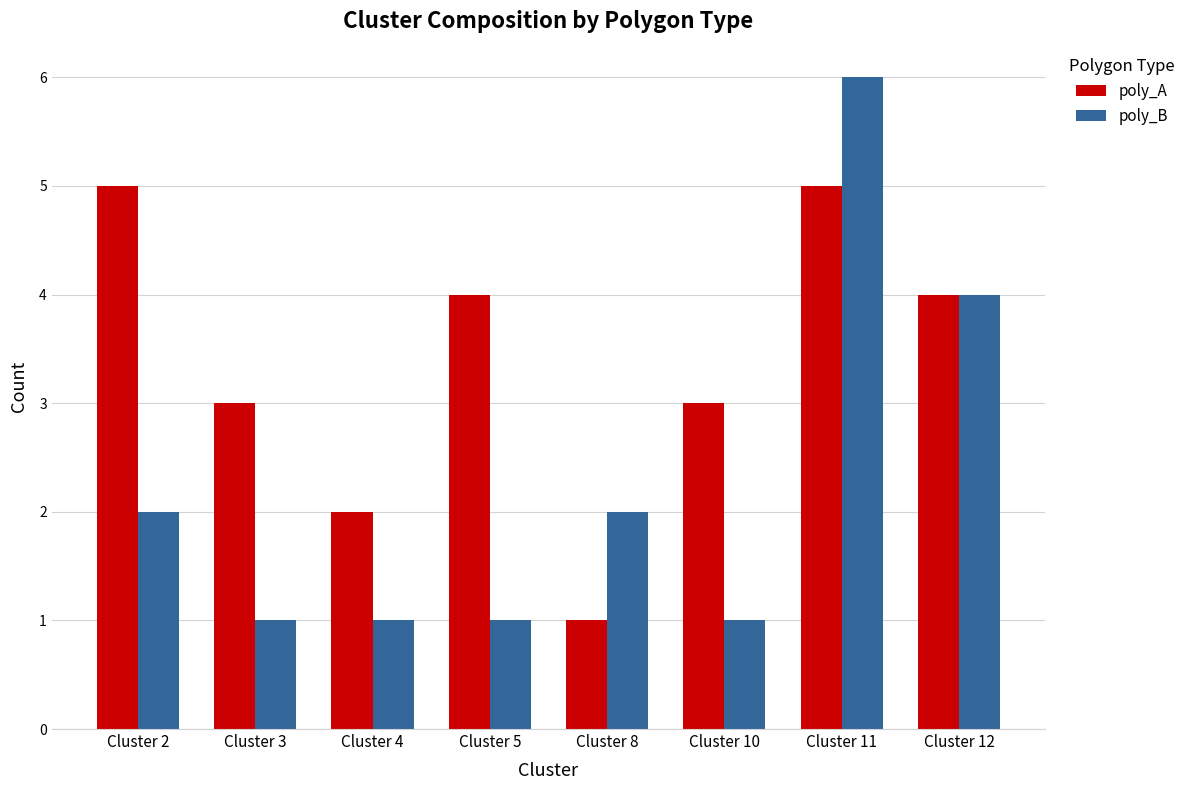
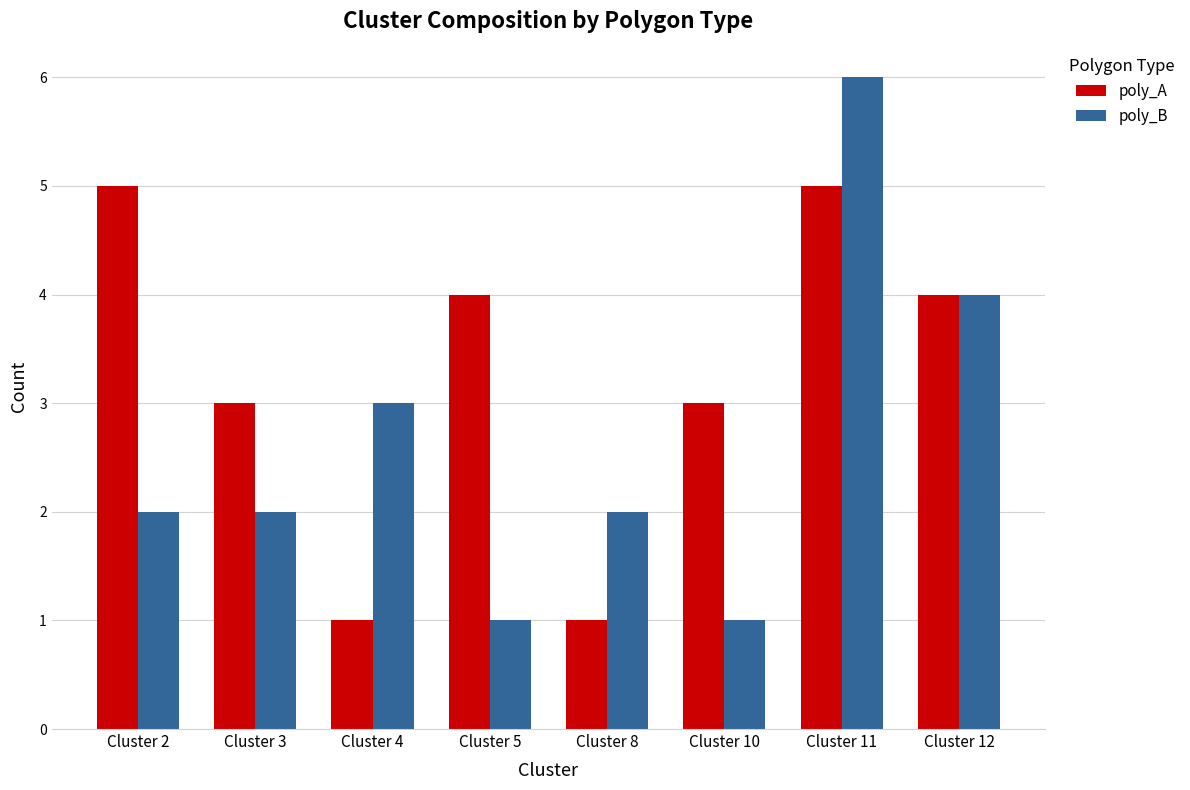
  {
    "poly_A": {
      "Cluster 2": 5,
      "Cluster 3": 3,
-     "Cluster 4": 2,
+     "Cluster 4": 1,
      "Cluster 5": 4,
      "Cluster 8": 1,
      "Cluster 10": 3,
      "Cluster 11": 5,
      "Cluster 12": 4
    },
    "poly_B": {
      "Cluster 2": 2,
-     "Cluster 3": 1,
-     "Cluster 4": 1,
+     "Cluster 3": 2,
+     "Cluster 4": 3,
      "Cluster 5": 1,
      "Cluster 8": 2,
      "Cluster 10": 1,
      "Cluster 11": 6,
      "Cluster 12": 4
    }
  }
